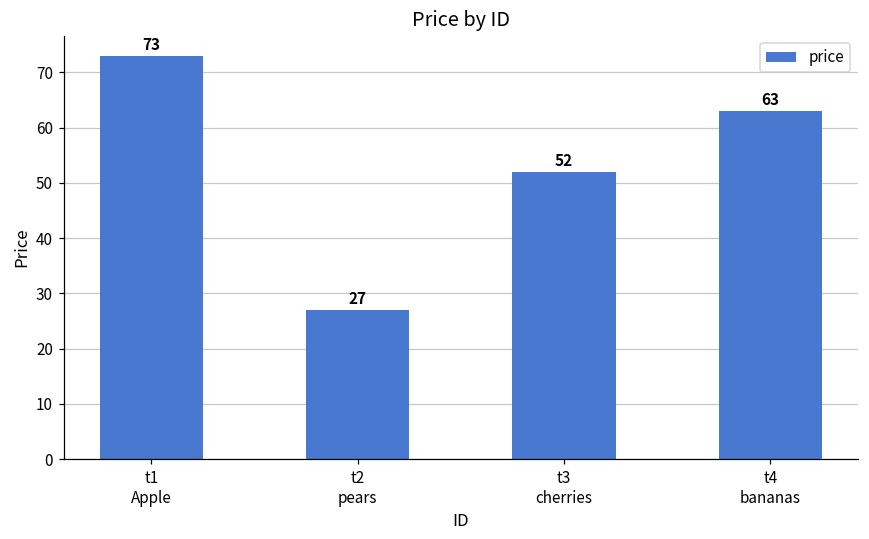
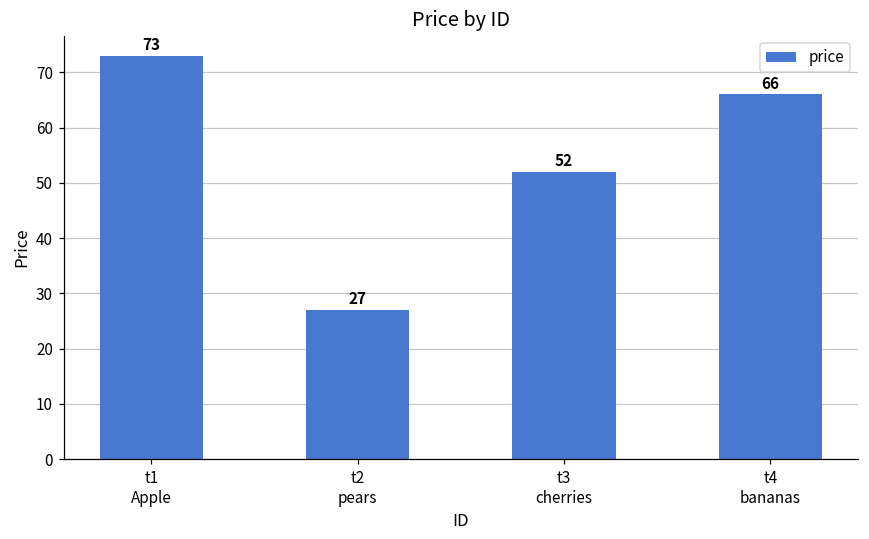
  {
    "t1 Apple": 73,
    "t2 pears": 27,
    "t3 cherries": 52,
-   "t4 bananas": 63
+   "t4 bananas": 66
  }
